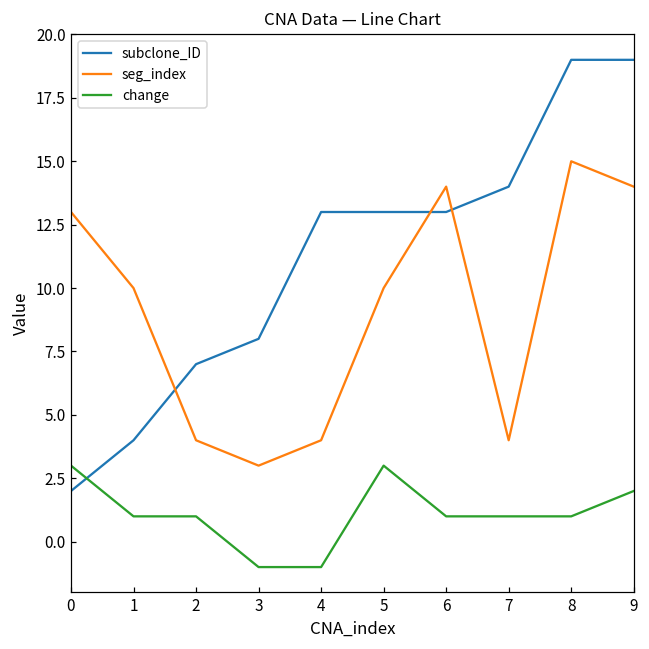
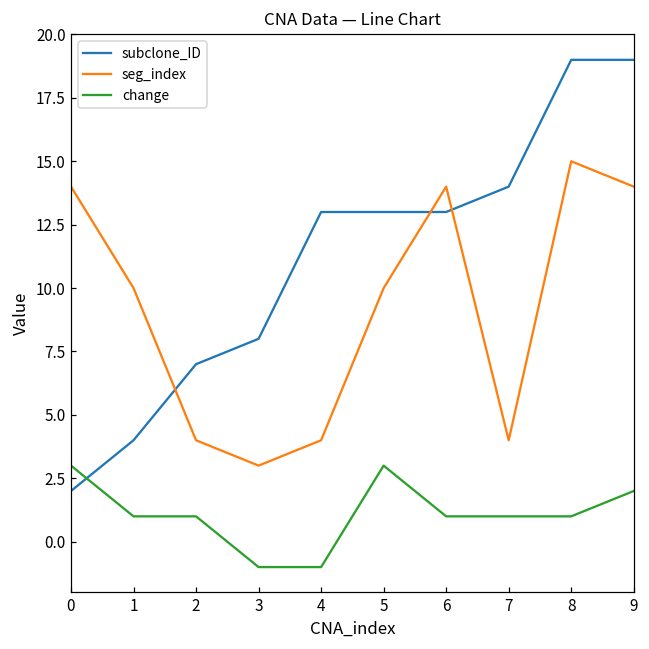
  {
    "subclone_ID": {
      "0": 2,
      "1": 4,
      "2": 7,
      "3": 8,
      "4": 13,
      "5": 13,
      "6": 13,
      "7": 14,
      "8": 19,
      "9": 19
    },
    "seg_index": {
-     "0": 13,
+     "0": 14,
      "1": 10,
      "2": 4,
      "3": 3,
      "4": 4,
      "5": 10,
      "6": 14,
      "7": 4,
      "8": 15,
      "9": 14
    },
    "change": {
      "0": 3,
      "1": 1,
      "2": 1,
      "3": -1,
      "4": -1,
      "5": 3,
      "6": 1,
      "7": 1,
      "8": 1,
      "9": 2
    }
  }
